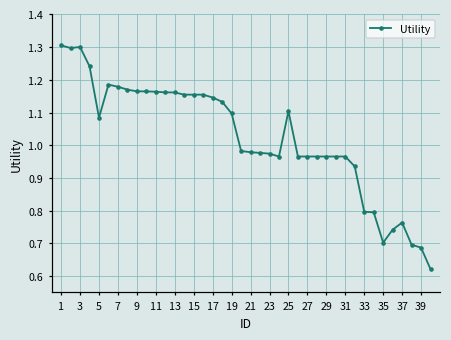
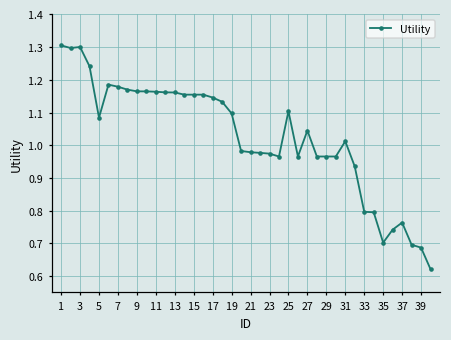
  {
    "1": 1.31,
    "3": 1.30,
    "5": 1.08,
    "7": 1.18,
    "9": 1.16,
    "11": 1.16,
    "13": 1.16,
    "15": 1.15,
    "17": 1.15,
    "19": 1.10,
    "21": 0.98,
    "23": 0.97,
    "25": 1.10,
-   "27": 0.97,
+   "27": 1.05,
    "29": 0.97,
-   "31": 0.97,
+   "31": 1.01,
    "33": 0.80,
    "35": 0.70,
    "37": 0.76,
    "39": 0.69
  }
